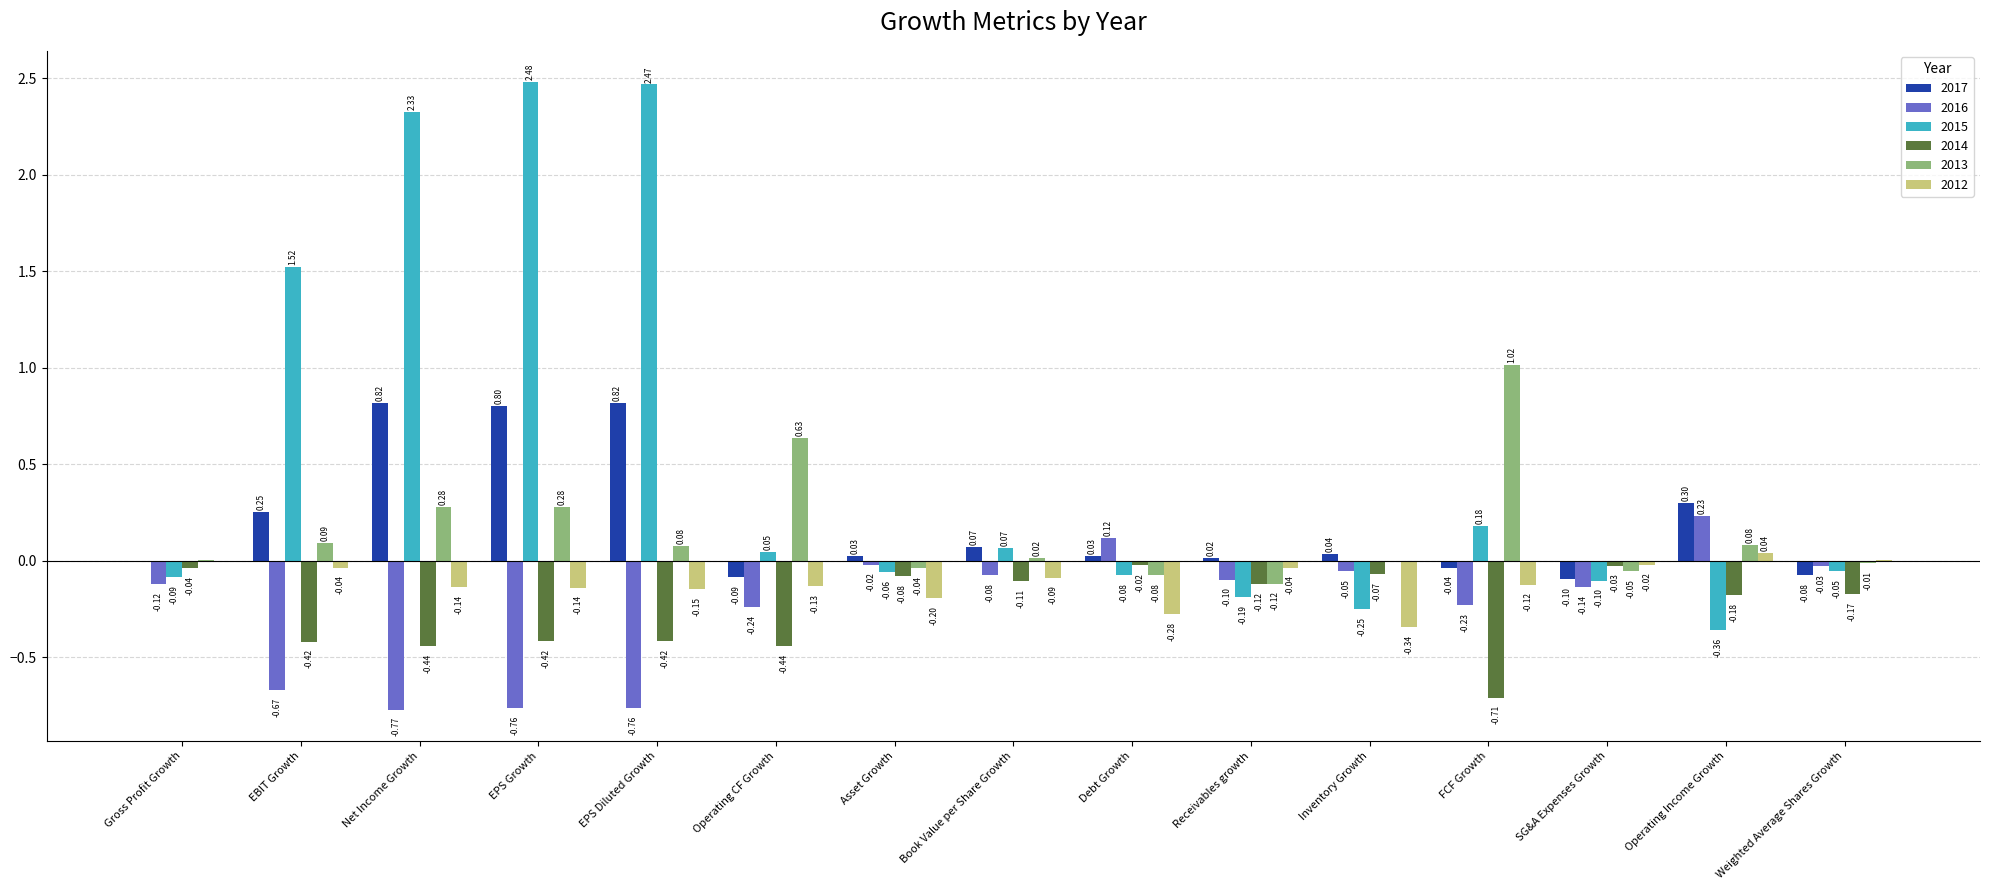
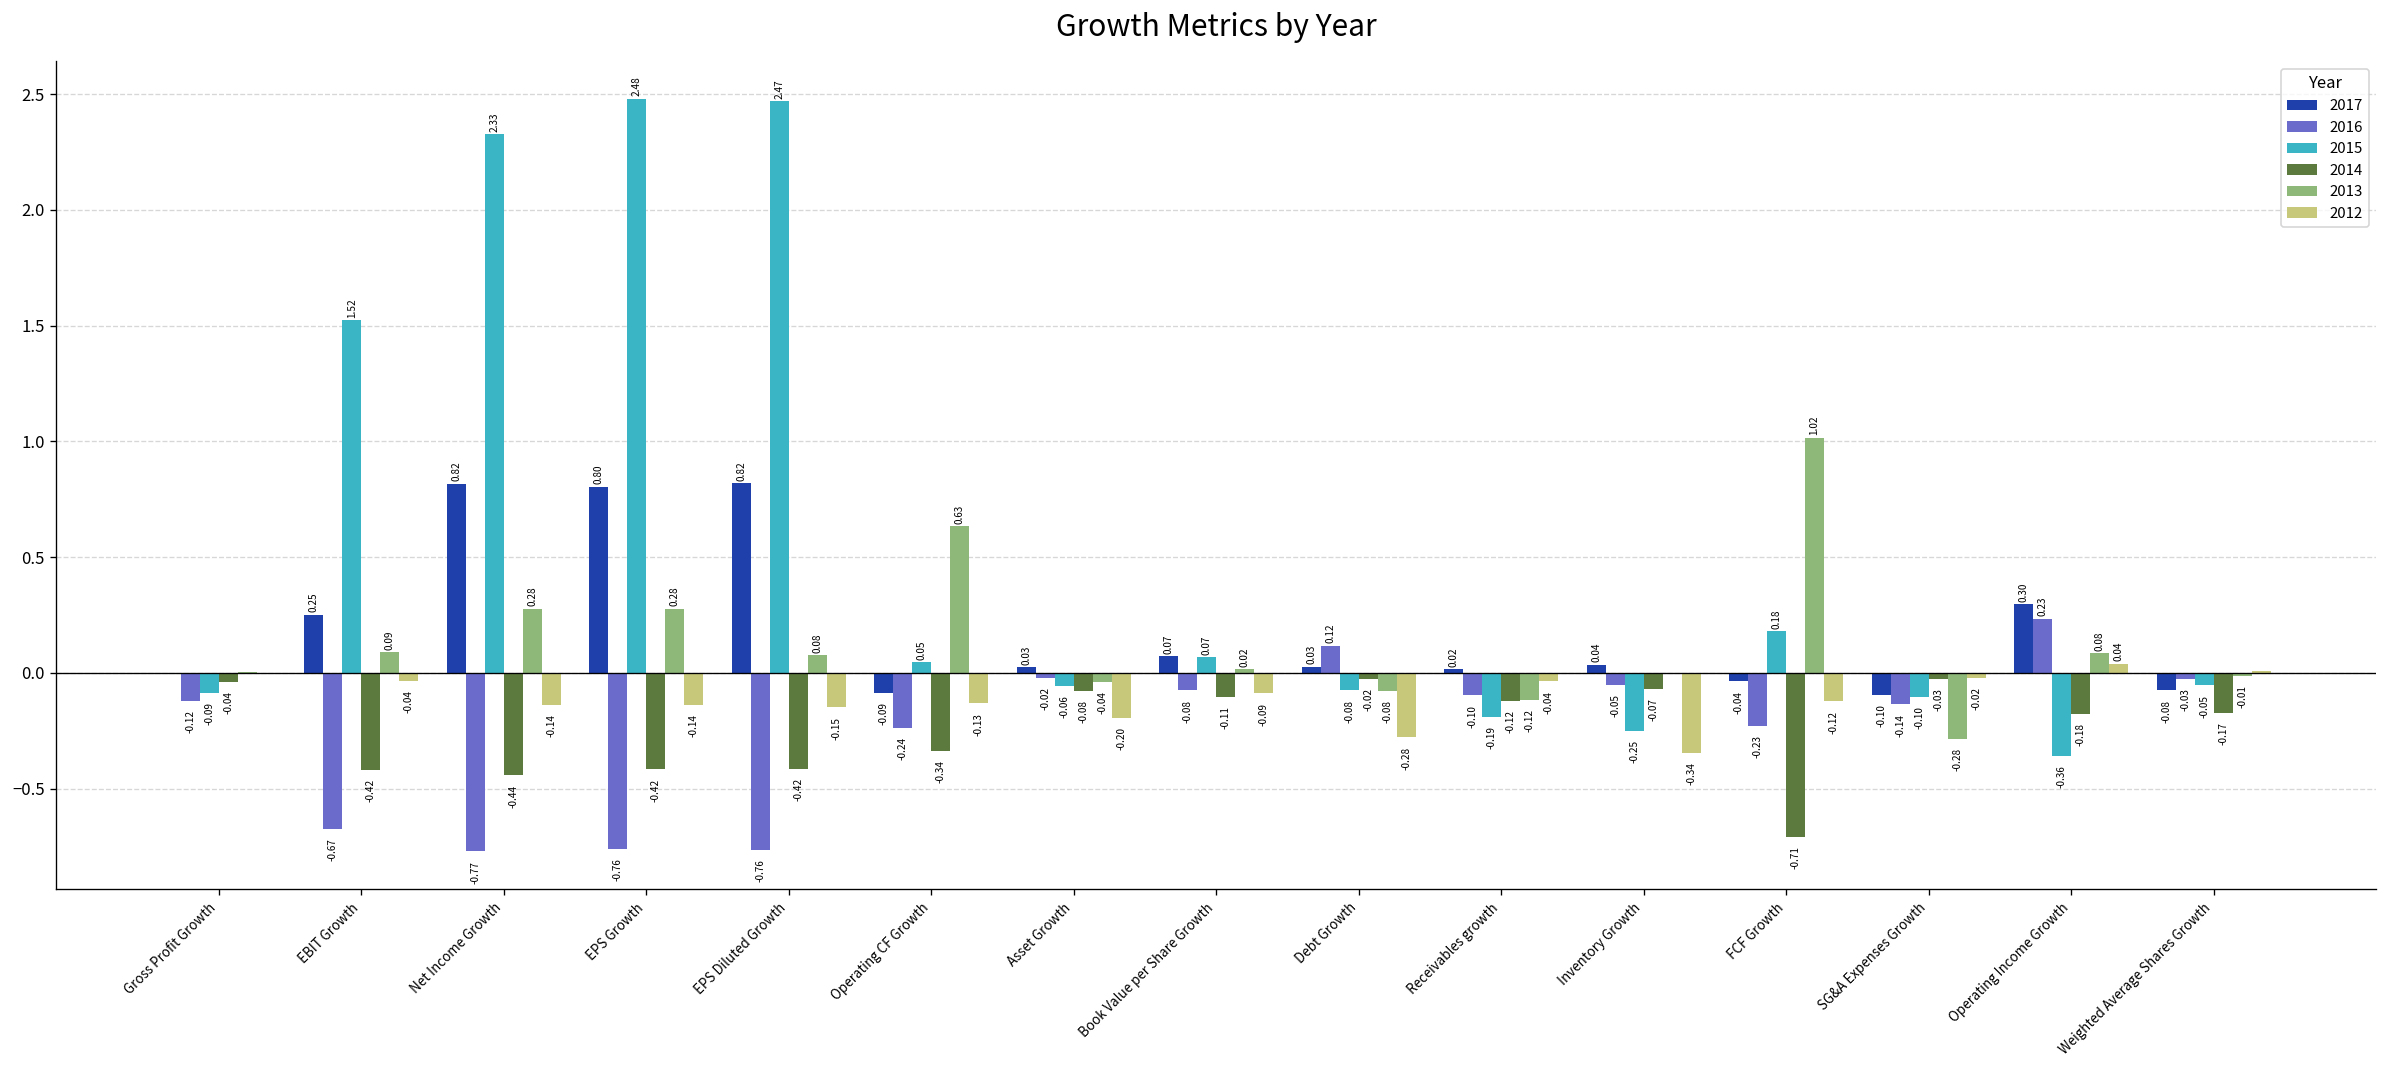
  {
    "2017": {
      "EBIT Growth": 0.25,
      "Net Income Growth": 0.82,
      "EPS Growth": 0.80,
      "EPS Diluted Growth": 0.82,
      "Operating CF Growth": -0.09,
      "Asset Growth": 0.03,
      "Book Value per Share Growth": 0.07,
      "Debt Growth": 0.03,
      "Receivables growth": 0.02,
      "Inventory Growth": 0.04,
      "FCF Growth": -0.04,
      "SG&A Expenses Growth": -0.10,
      "Operating Income Growth": 0.30,
      "Weighted Average Shares Growth": -0.08
    },
    "2016": {
      "Gross Profit Growth": -0.12,
      "EBIT Growth": -0.67,
      "Net Income Growth": -0.77,
      "EPS Growth": -0.76,
      "EPS Diluted Growth": -0.76,
      "Operating CF Growth": -0.24,
      "Asset Growth": -0.02,
      "Book Value per Share Growth": -0.08,
      "Debt Growth": 0.12,
      "Receivables growth": -0.10,
      "Inventory Growth": -0.05,
      "FCF Growth": -0.23,
      "SG&A Expenses Growth": -0.14,
      "Operating Income Growth": 0.23,
      "Weighted Average Shares Growth": -0.03
    },
    "2015": {
      "Gross Profit Growth": -0.09,
      "EBIT Growth": 1.52,
      "Net Income Growth": 2.33,
      "EPS Growth": 2.48,
      "EPS Diluted Growth": 2.47,
      "Operating CF Growth": 0.05,
      "Asset Growth": -0.06,
      "Book Value per Share Growth": 0.07,
      "Debt Growth": -0.08,
      "Receivables growth": -0.19,
      "Inventory Growth": -0.25,
      "FCF Growth": 0.18,
      "SG&A Expenses Growth": -0.10,
      "Operating Income Growth": -0.36,
      "Weighted Average Shares Growth": -0.05
    },
    "2014": {
      "Gross Profit Growth": -0.04,
      "EBIT Growth": -0.42,
      "Net Income Growth": -0.44,
      "EPS Growth": -0.42,
      "EPS Diluted Growth": -0.42,
-     "Operating CF Growth": -0.44,
+     "Operating CF Growth": -0.34,
      "Asset Growth": -0.08,
      "Book Value per Share Growth": -0.11,
      "Debt Growth": -0.02,
      "Receivables growth": -0.12,
      "Inventory Growth": -0.07,
      "FCF Growth": -0.71,
      "SG&A Expenses Growth": -0.03,
      "Operating Income Growth": -0.18,
      "Weighted Average Shares Growth": -0.17
    },
    "2013": {
      "EBIT Growth": 0.09,
      "Net Income Growth": 0.28,
      "EPS Growth": 0.28,
      "EPS Diluted Growth": 0.08,
      "Operating CF Growth": 0.63,
      "Asset Growth": -0.04,
      "Book Value per Share Growth": 0.02,
      "Debt Growth": -0.08,
      "Receivables growth": -0.12,
      "FCF Growth": 1.02,
-     "SG&A Expenses Growth": -0.05,
+     "SG&A Expenses Growth": -0.28,
      "Operating Income Growth": 0.08,
      "Weighted Average Shares Growth": -0.01
    },
    "2012": {
      "EBIT Growth": -0.04,
      "Net Income Growth": -0.14,
      "EPS Growth": -0.14,
      "EPS Diluted Growth": -0.15,
      "Operating CF Growth": -0.13,
      "Asset Growth": -0.20,
      "Book Value per Share Growth": -0.09,
      "Debt Growth": -0.28,
      "Receivables growth": -0.04,
      "Inventory Growth": -0.34,
      "FCF Growth": -0.12,
      "SG&A Expenses Growth": -0.02,
      "Operating Income Growth": 0.04
    }
  }
